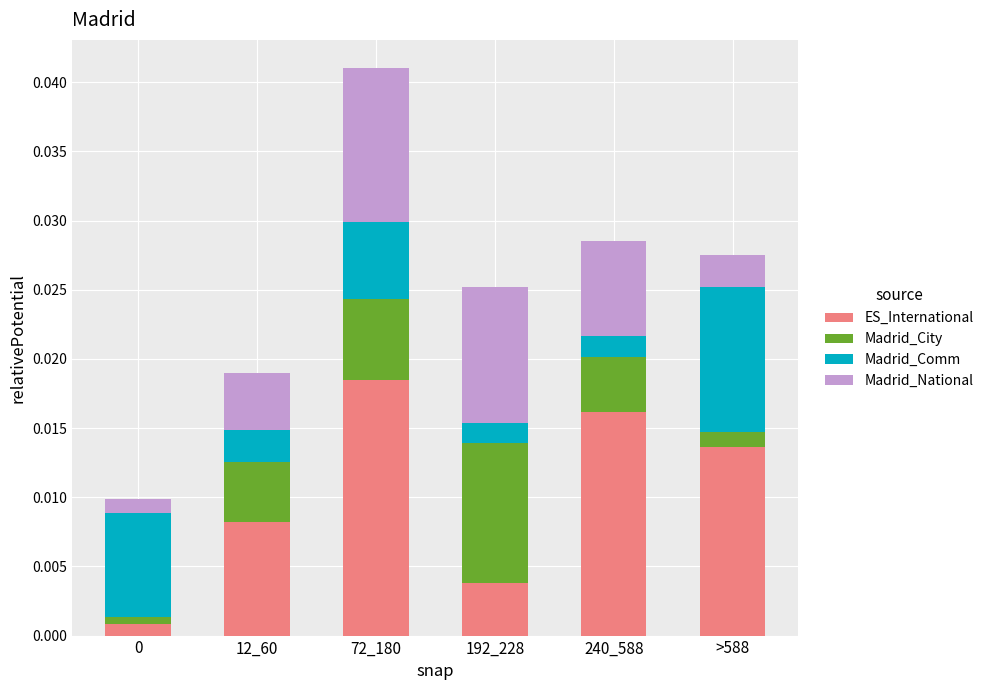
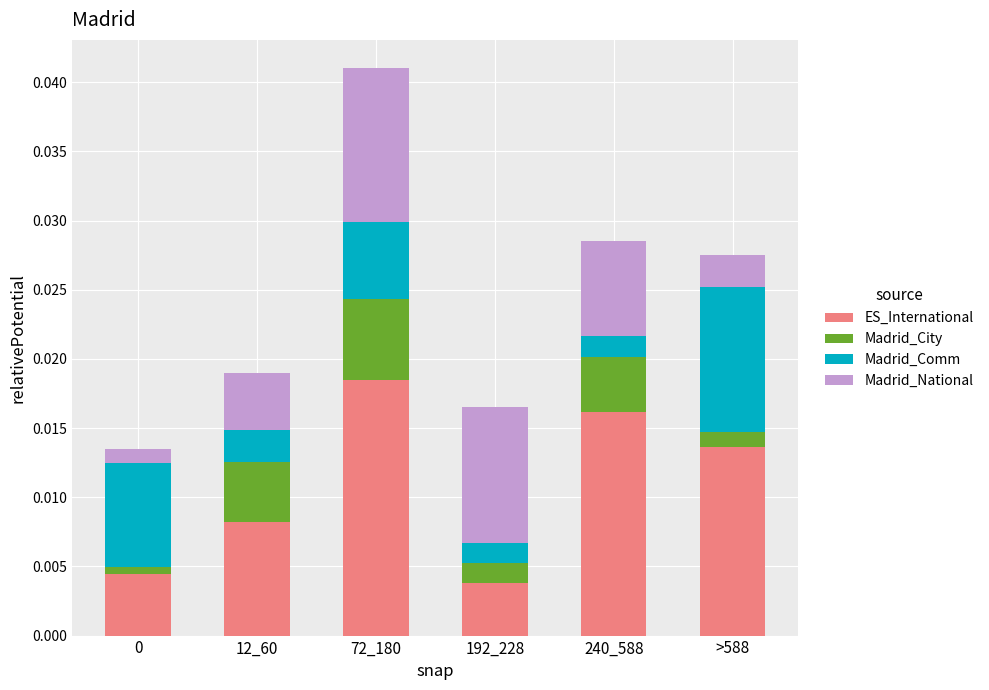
  {
    "ES_International": {
-     "0": 0.0008,
+     "0": 0.0044,
      "12_60": 0.0082,
      "72_180": 0.0184,
      "192_228": 0.0038,
      "240_588": 0.0162,
      ">588": 0.0136
    },
    "Madrid_City": {
      "0": 0.0005,
      "12_60": 0.0044,
      "72_180": 0.0059,
-     "192_228": 0.0101,
+     "192_228": 0.0014,
      "240_588": 0.0040,
      ">588": 0.0011
    },
    "Madrid_Comm": {
      "0": 0.0075,
      "12_60": 0.0024,
      "72_180": 0.0056,
      "192_228": 0.0014,
      "240_588": 0.0015,
      ">588": 0.0105
    },
    "Madrid_National": {
      "0": 0.0010,
      "12_60": 0.0041,
      "72_180": 0.0111,
      "192_228": 0.0099,
      "240_588": 0.0069,
      ">588": 0.0023
    }
  }
